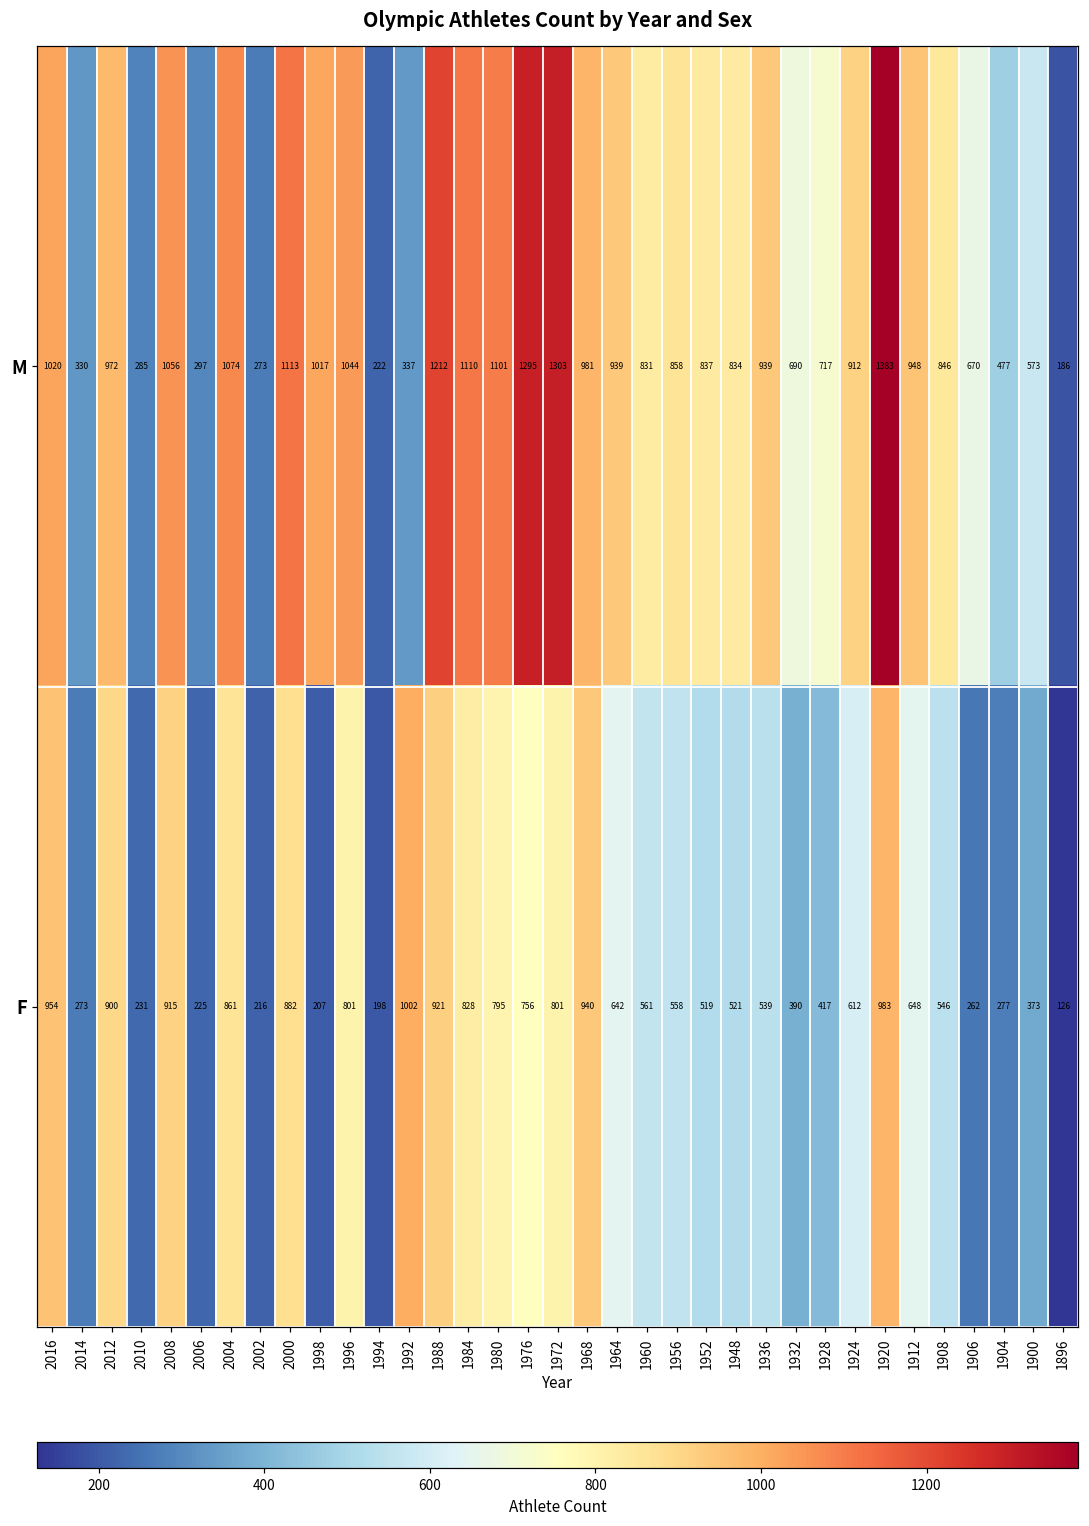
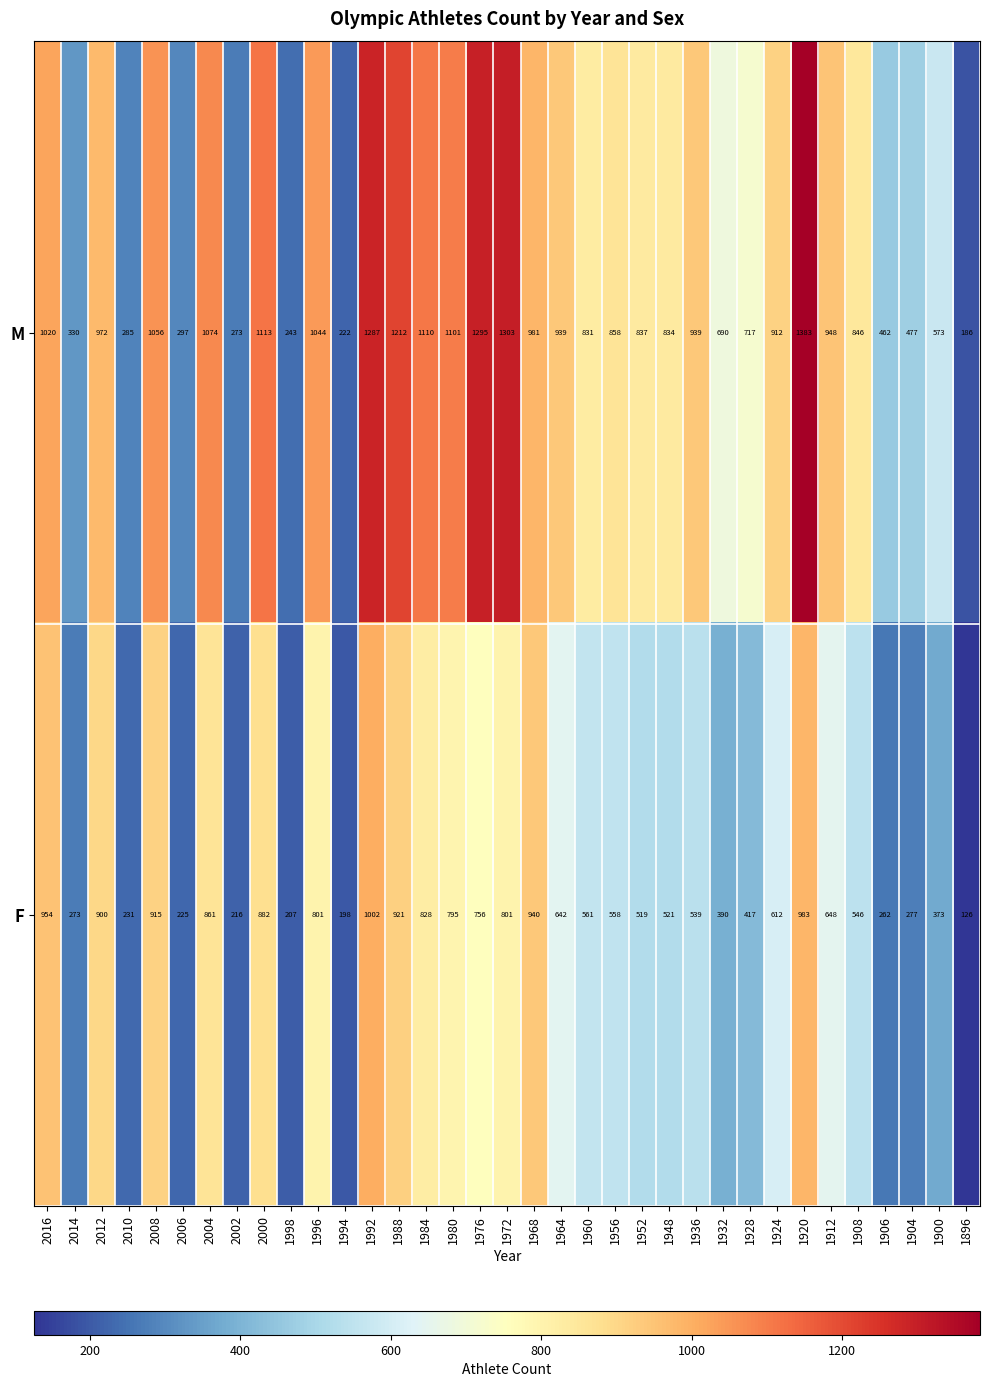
  {
    "M": {
      "2016": 1020,
      "2014": 330,
      "2012": 972,
      "2010": 285,
      "2008": 1056,
      "2006": 297,
      "2004": 1074,
      "2002": 273,
      "2000": 1113,
-     "1998": 1017,
+     "1998": 243,
      "1996": 1044,
      "1994": 222,
-     "1992": 337,
+     "1992": 1287,
      "1988": 1212,
      "1984": 1110,
      "1980": 1101,
      "1976": 1295,
      "1972": 1303,
      "1968": 981,
      "1964": 939,
      "1960": 831,
      "1956": 858,
      "1952": 837,
      "1948": 834,
      "1936": 939,
      "1932": 690,
      "1928": 717,
      "1924": 912,
      "1920": 1383,
      "1912": 948,
      "1908": 846,
-     "1906": 670,
+     "1906": 462,
      "1904": 477,
      "1900": 573,
      "1896": 186
    },
    "F": {
      "2016": 954,
      "2014": 273,
      "2012": 900,
      "2010": 231,
      "2008": 915,
      "2006": 225,
      "2004": 861,
      "2002": 216,
      "2000": 882,
      "1998": 207,
      "1996": 801,
      "1994": 198,
      "1992": 1002,
      "1988": 921,
      "1984": 828,
      "1980": 795,
      "1976": 756,
      "1972": 801,
      "1968": 940,
      "1964": 642,
      "1960": 561,
      "1956": 558,
      "1952": 519,
      "1948": 521,
      "1936": 539,
      "1932": 390,
      "1928": 417,
      "1924": 612,
      "1920": 983,
      "1912": 648,
      "1908": 546,
      "1906": 262,
      "1904": 277,
      "1900": 373,
      "1896": 126
    }
  }
